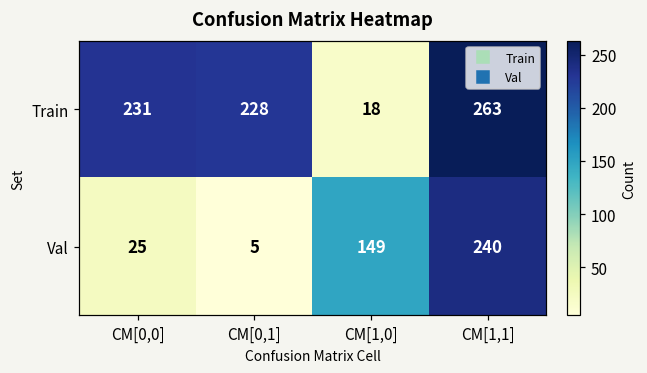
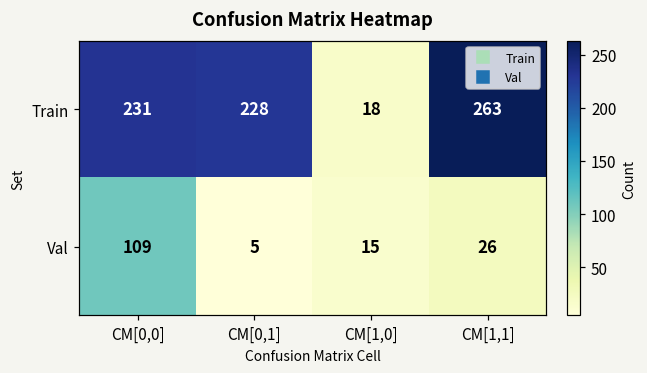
  {
    "Train": {
      "CM[0,0]": 231,
      "CM[0,1]": 228,
      "CM[1,0]": 18,
      "CM[1,1]": 263
    },
    "Val": {
-     "CM[0,0]": 25,
+     "CM[0,0]": 109,
      "CM[0,1]": 5,
-     "CM[1,0]": 149,
-     "CM[1,1]": 240
+     "CM[1,0]": 15,
+     "CM[1,1]": 26
    }
  }
